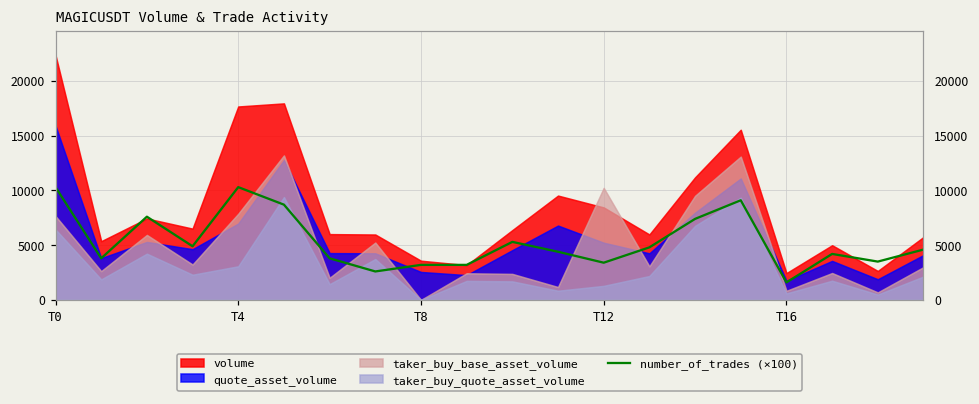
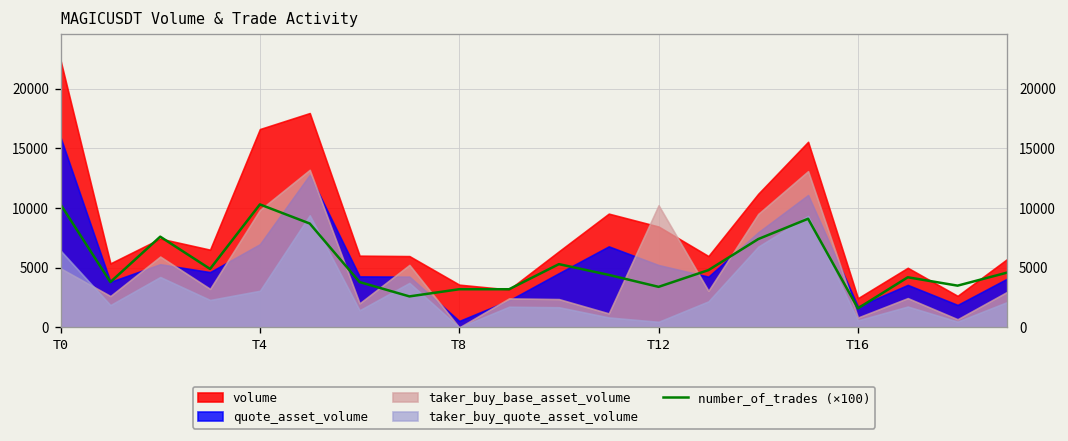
  {
    "number_of_trades (×100)": {
      "T0": 10000,
      "T4": 10000,
      "T8": 3000,
      "T12": 3000
    },
    "volume": {
      "T0": 22000,
-     "T4": 18000,
+     "T4": 17000,
      "T8": 4000,
      "T12": 8000,
      "T16": 2000
    },
    "quote_asset_volume": {
      "T0": 16000,
      "T4": 7000,
-     "T8": 3000,
+     "T8": 1000,
      "T12": 5000
    },
    "taker_buy_base_asset_volume": {
-     "T0": 8000,
-     "T4": 8000,
+     "T0": 5000,
+     "T4": 10000,
      "T12": 10000
    },
    "taker_buy_quote_asset_volume": {
      "T0": 6000,
      "T4": 3000,
-     "T12": 1000
+     "T12": 0
    }
  }
